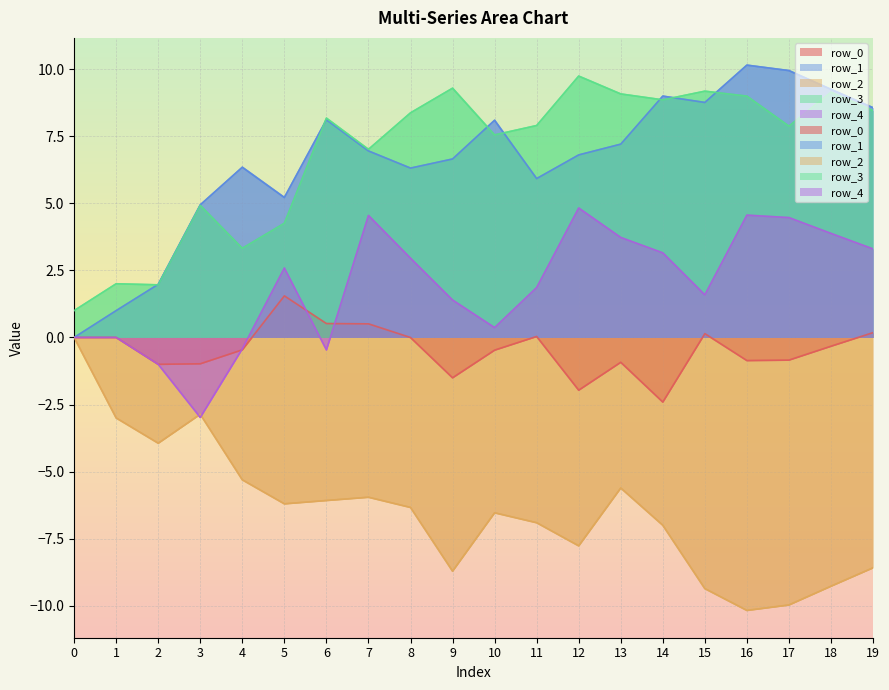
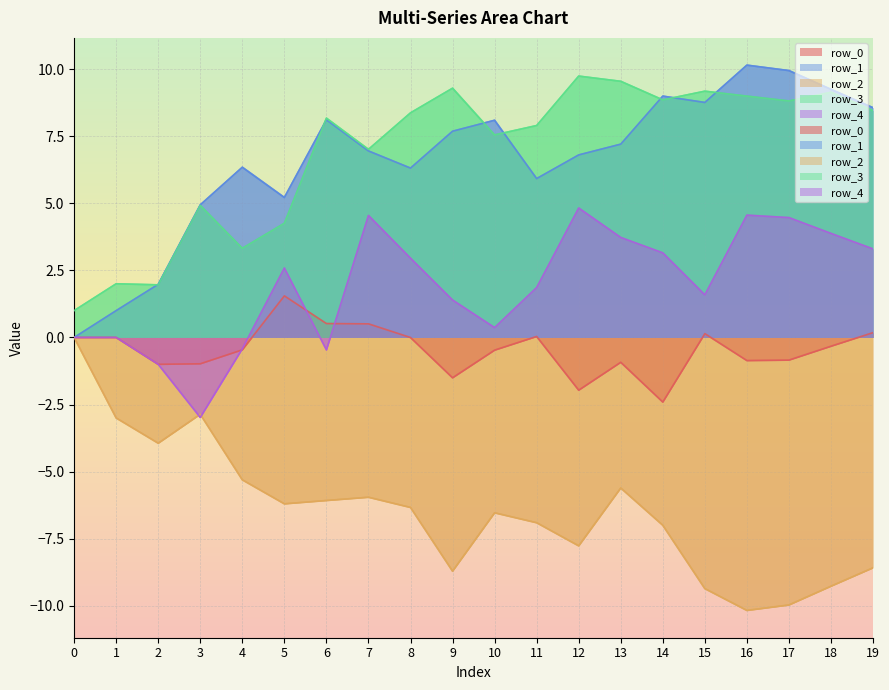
  {
    "row_1": {
      "1": 1.0,
      "4": 6.3,
      "5": 5.2,
      "8": 6.3,
-     "9": 6.6,
+     "9": 7.7,
      "10": 8.1,
      "11": 5.9,
      "12": 6.8,
      "13": 7.2,
      "14": 9.0,
      "15": 8.8,
      "16": 10.1,
      "17": 9.9,
      "19": 8.6
    },
    "row_3": {
      "0": 1.0,
      "1": 2.0,
      "4": 3.3,
      "5": 4.3,
      "8": 8.4,
      "9": 9.3,
      "10": 7.5,
      "11": 7.9,
      "12": 9.7,
-     "13": 9.1,
+     "13": 9.5,
      "14": 8.9,
      "15": 9.2,
      "16": 9.0,
-     "17": 7.9,
+     "17": 8.8,
      "19": 8.5
    }
  }
